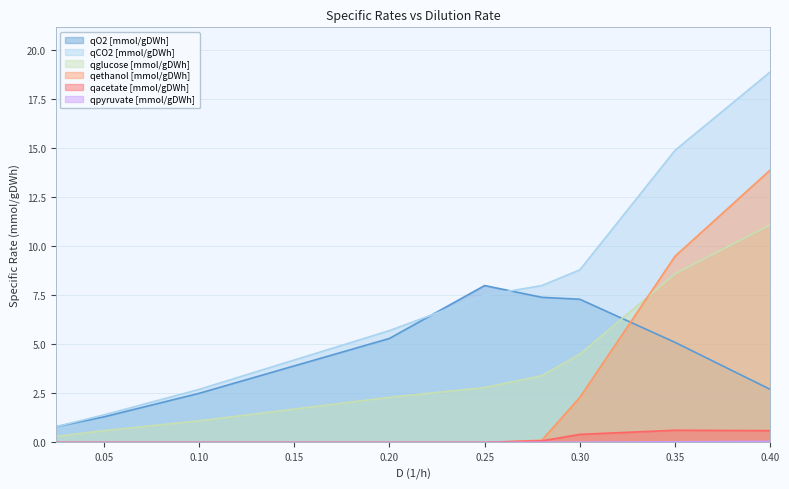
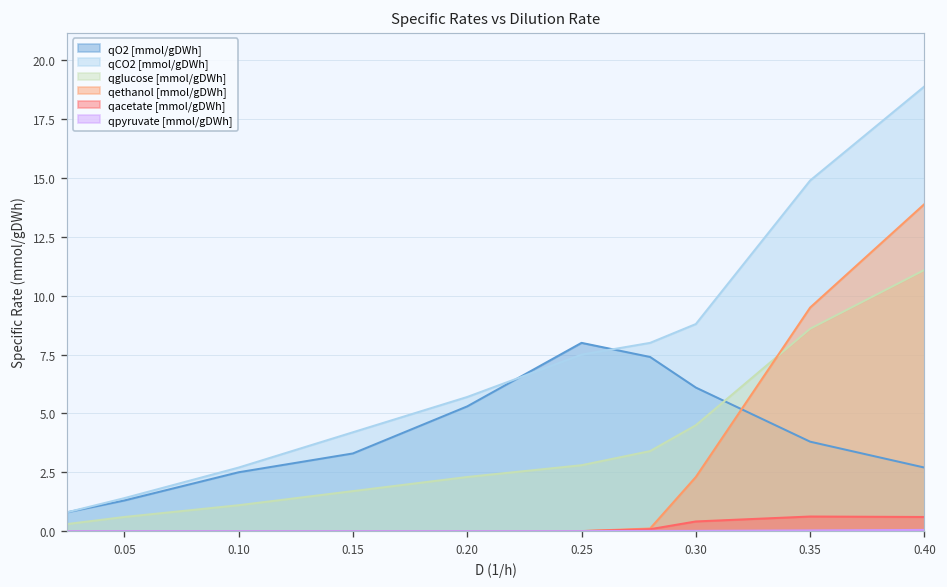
  {
    "qO2 [mmol/gDWh]": {
      "0.10": 2.5,
-     "0.15": 3.9,
+     "0.15": 3.3,
      "0.20": 5.3,
      "0.25": 8.0,
-     "0.30": 7.3,
-     "0.35": 5.1,
+     "0.30": 6.1,
+     "0.35": 3.8,
      "0.40": 2.7
    }
  }
